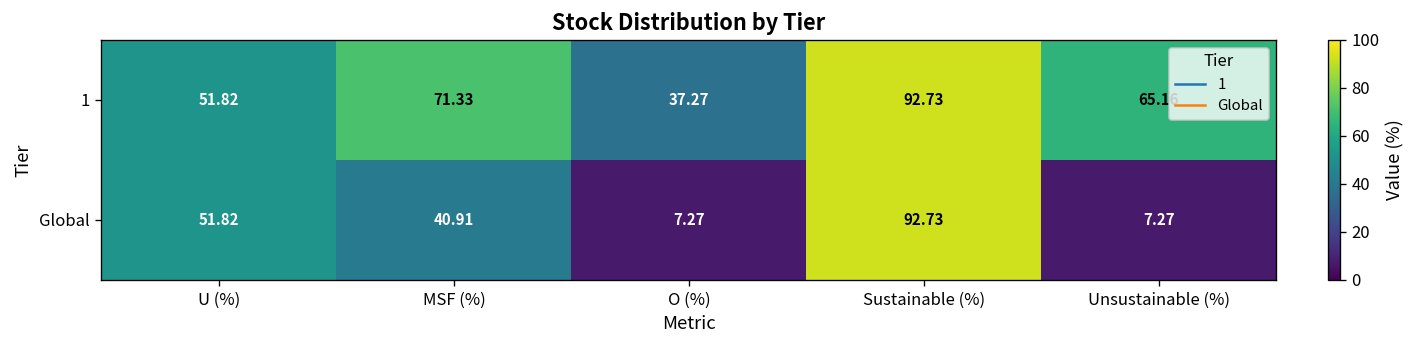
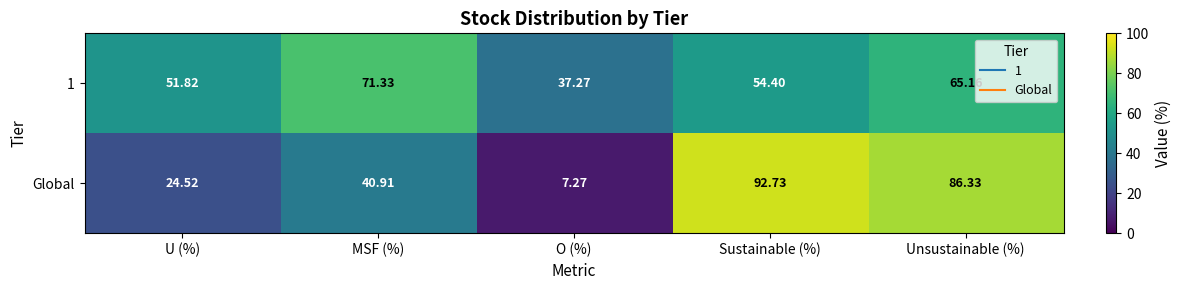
  {
    "1": {
      "U (%)": 51.82,
      "MSF (%)": 71.33,
      "O (%)": 37.27,
-     "Sustainable (%)": 92.73
+     "Sustainable (%)": 54.40
    },
    "Global": {
-     "U (%)": 51.82,
+     "U (%)": 24.52,
      "MSF (%)": 40.91,
      "O (%)": 7.27,
      "Sustainable (%)": 92.73,
-     "Unsustainable (%)": 7.27
+     "Unsustainable (%)": 86.33
    }
  }
